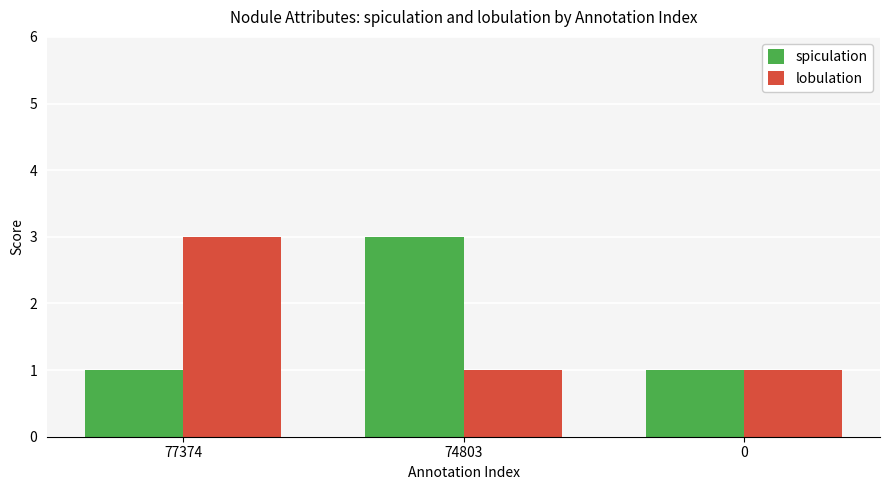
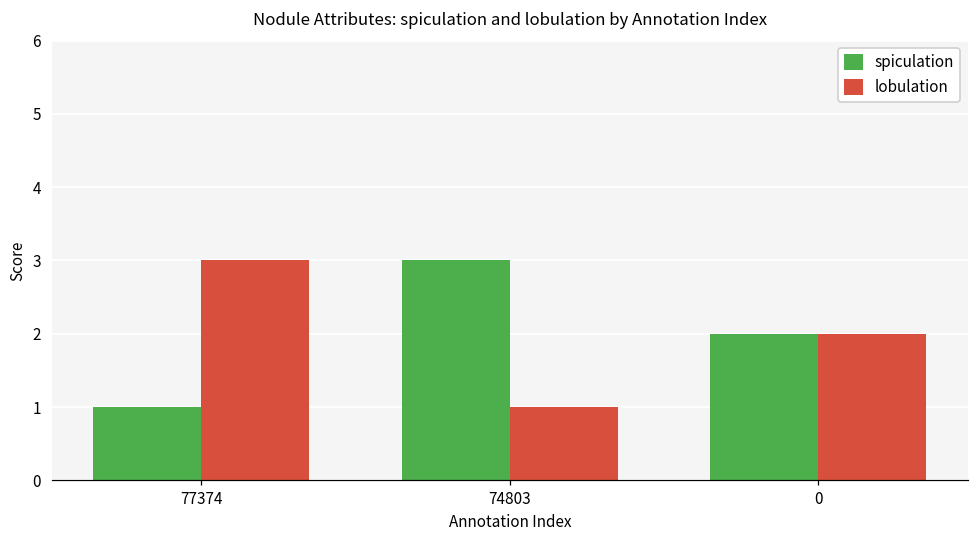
  {
    "spiculation": {
      "77374": 1,
      "74803": 3,
-     "0": 1
+     "0": 2
    },
    "lobulation": {
      "77374": 3,
      "74803": 1,
-     "0": 1
+     "0": 2
    }
  }
